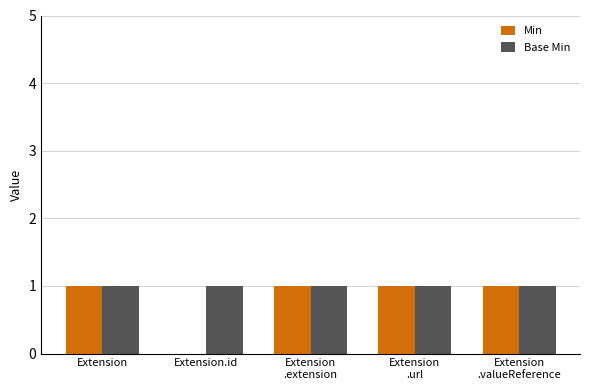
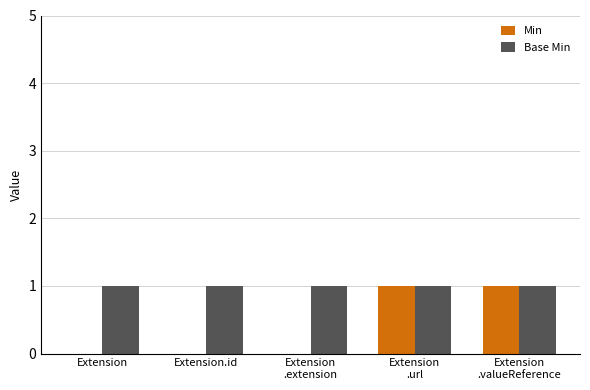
  {
    "Min": {
-     "Extension": 1,
+     "Extension": 0,
      "Extension.id": 0,
-     "Extension .extension": 1,
+     "Extension .extension": 0,
      "Extension .url": 1,
      "Extension .valueReference": 1
    },
    "Base Min": {
      "Extension": 1,
      "Extension.id": 1,
      "Extension .extension": 1,
      "Extension .url": 1,
      "Extension .valueReference": 1
    }
  }
